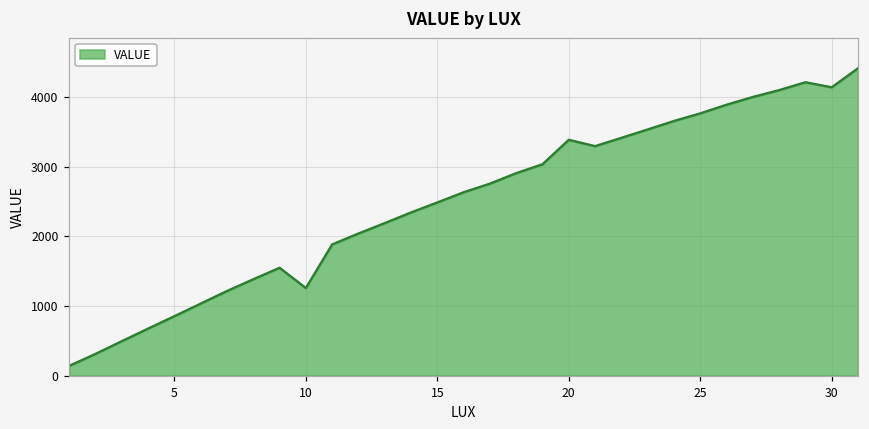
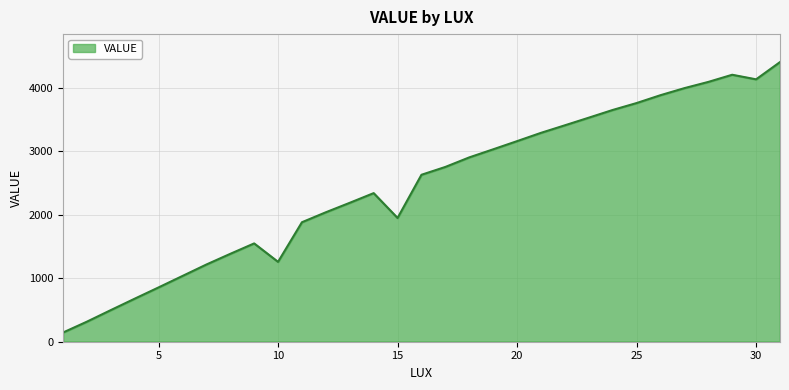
  {
    "5": 900,
    "10": 1300,
-   "15": 2500,
-   "20": 3400,
+   "15": 2000,
+   "20": 3200,
    "25": 3800,
    "30": 4100
  }
